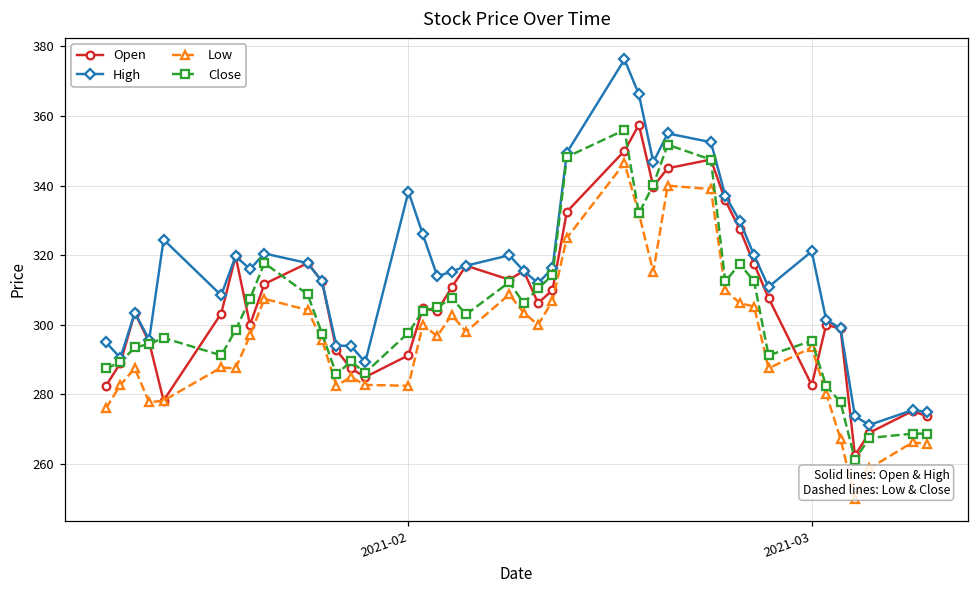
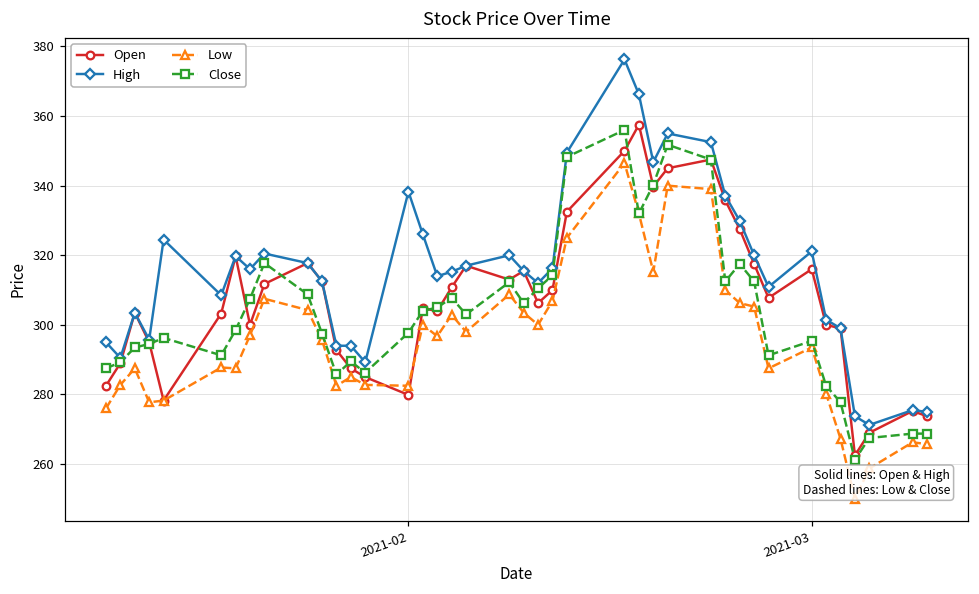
  {
    "Open": {
-     "2021-02": 291,
-     "2021-03": 283
+     "2021-02": 280,
+     "2021-03": 316
    },
    "High": {
      "2021-02": 338,
      "2021-03": 321
    },
    "Low": {
      "2021-02": 283,
      "2021-03": 294
    },
    "Close": {
      "2021-02": 298,
      "2021-03": 295
    }
  }
